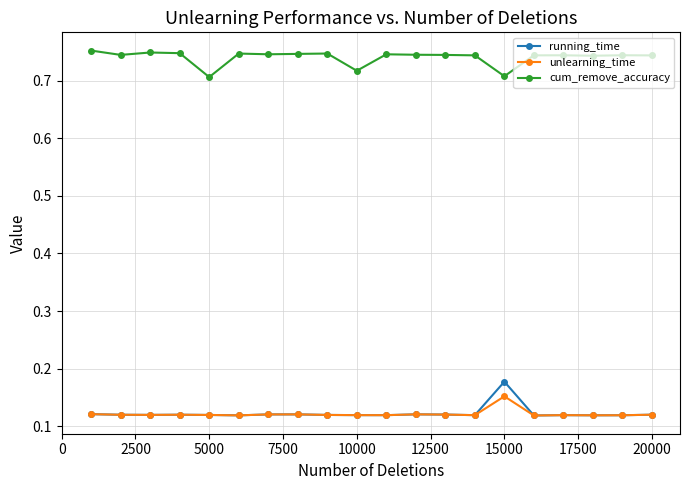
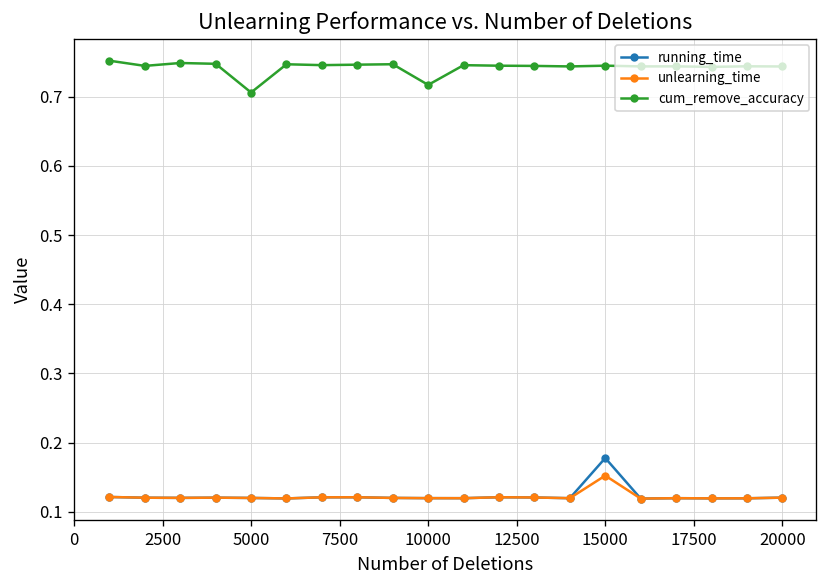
  {
    "running_time": {
      "15000": 0.18
    },
    "unlearning_time": {
      "15000": 0.15
    },
    "cum_remove_accuracy": {
      "5000": 0.71,
      "10000": 0.72,
-     "15000": 0.71
+     "15000": 0.74
    }
  }
